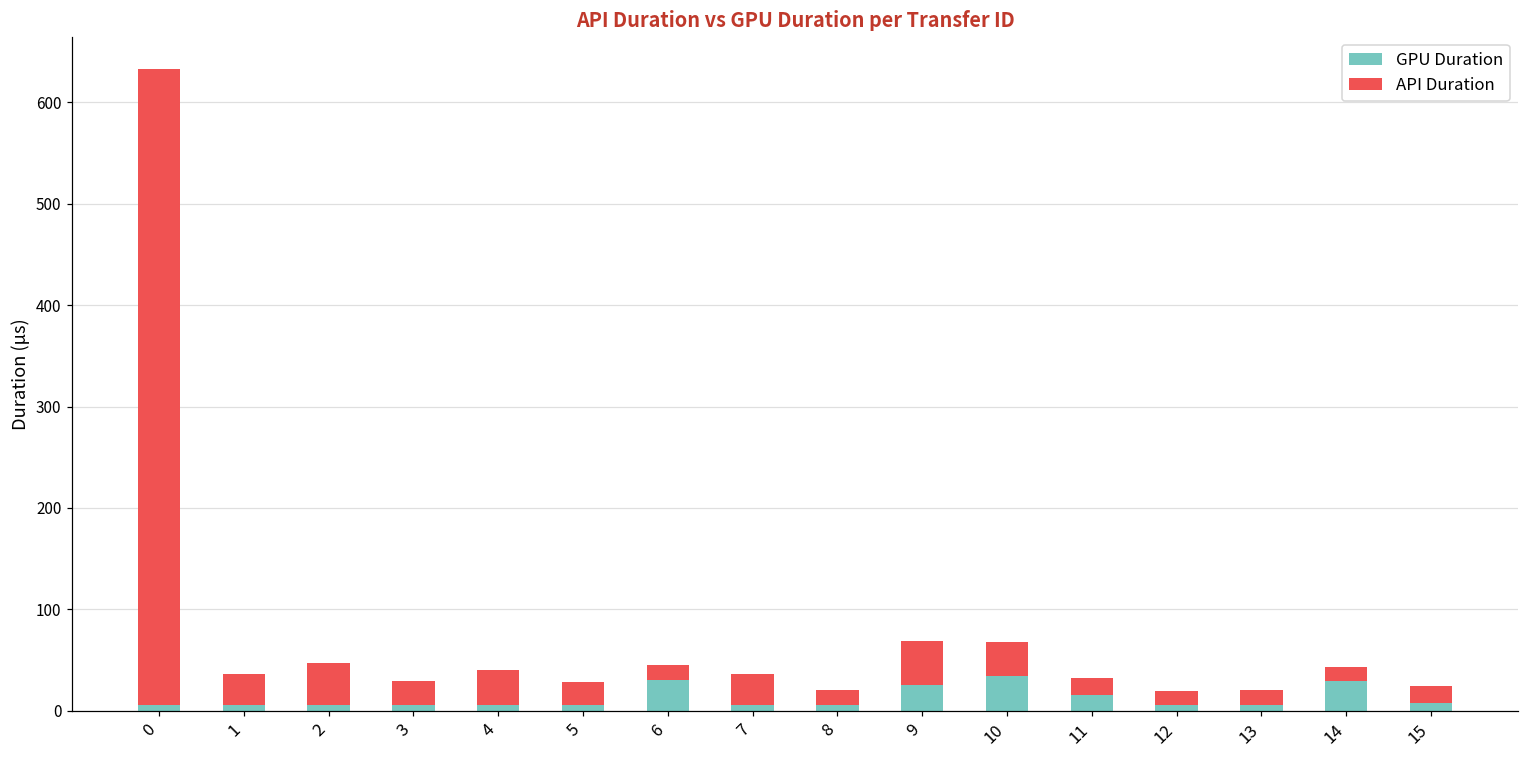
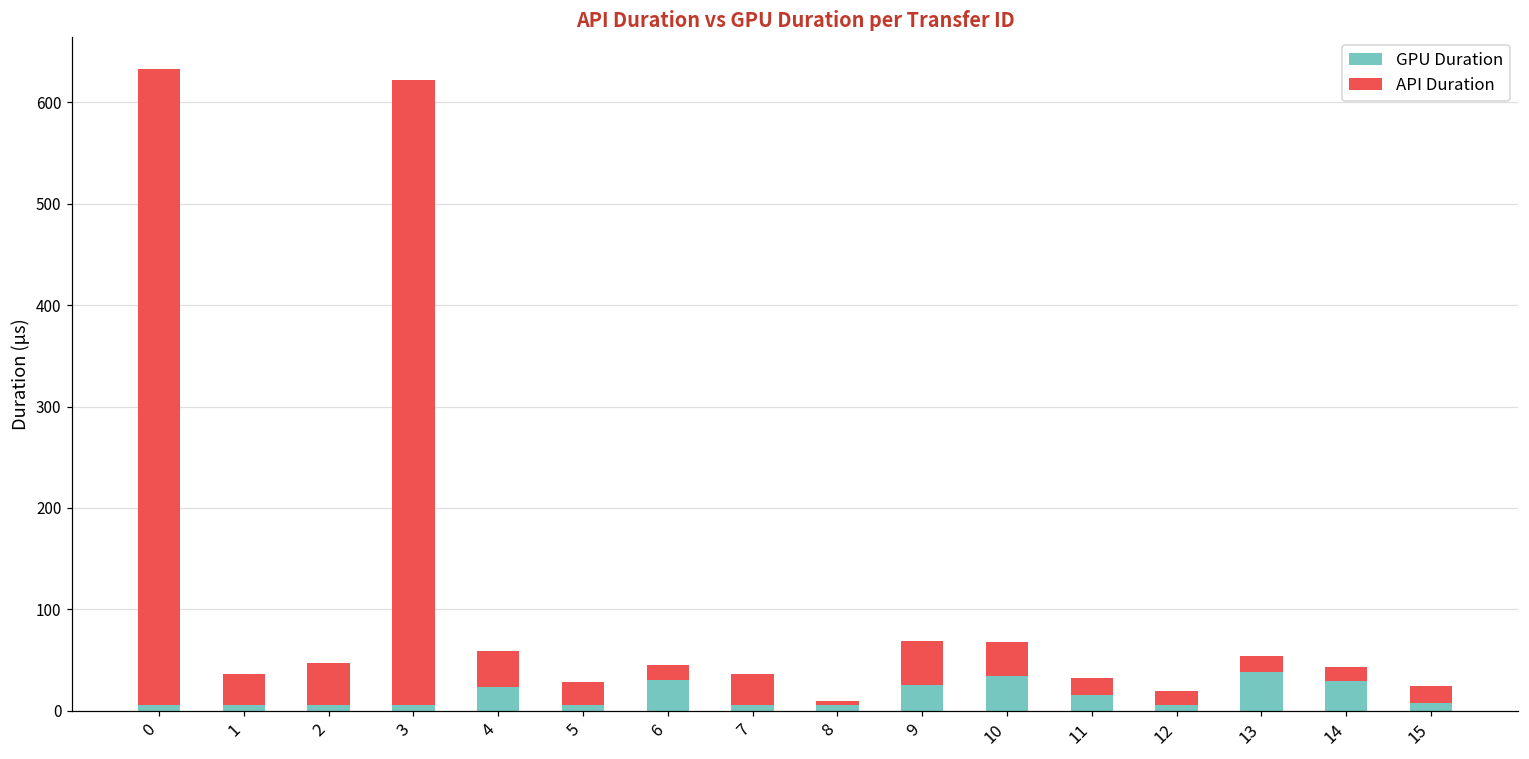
  {
    "GPU Duration": {
      "0": 10,
      "1": 10,
      "2": 10,
      "3": 10,
-     "4": 10,
+     "4": 20,
      "5": 10,
      "6": 30,
      "7": 10,
      "8": 10,
      "9": 30,
      "10": 30,
      "11": 20,
      "12": 10,
-     "13": 10,
+     "13": 40,
      "14": 30,
      "15": 10
    },
    "API Duration": {
      "0": 630,
      "1": 30,
      "2": 40,
-     "3": 20,
+     "3": 620,
      "4": 40,
      "5": 20,
      "6": 20,
      "7": 30,
-     "8": 20,
+     "8": 0,
      "9": 40,
      "10": 30,
      "11": 20,
      "12": 10,
      "13": 20,
      "14": 10,
      "15": 20
    }
  }
